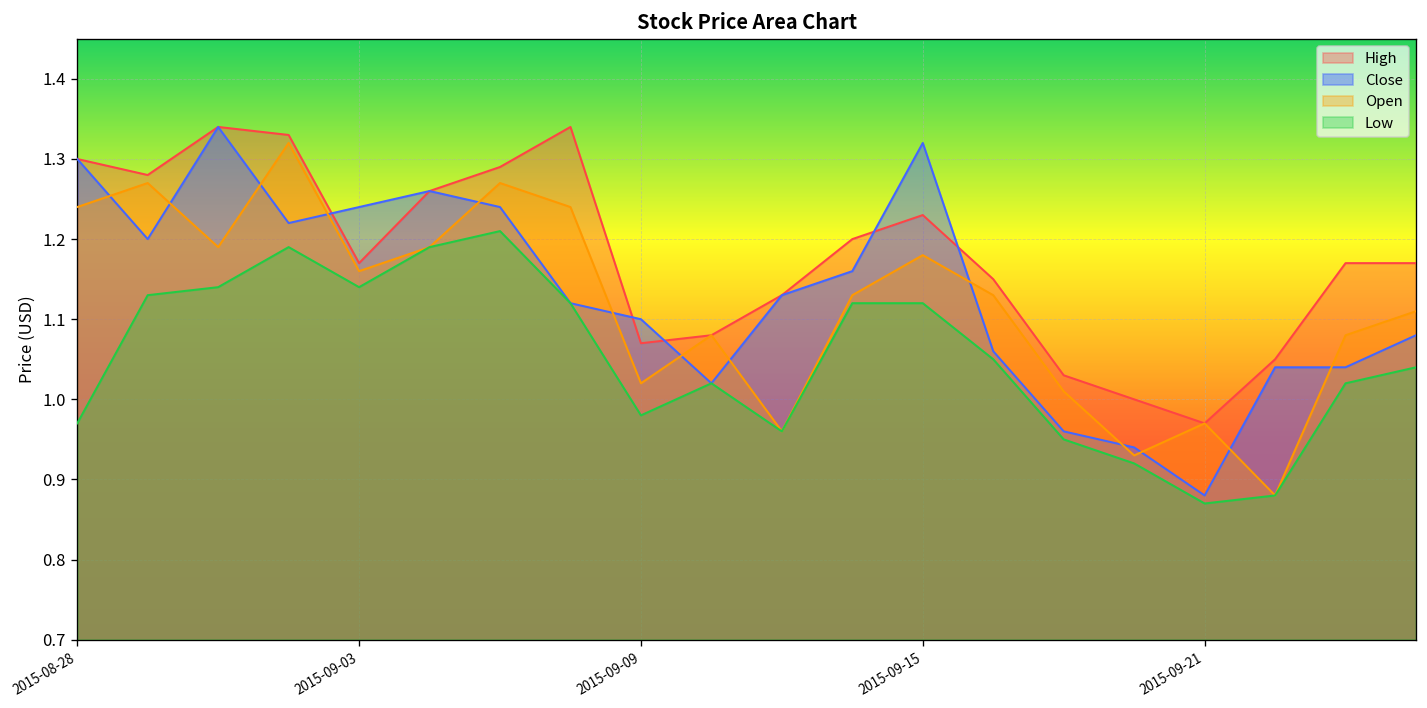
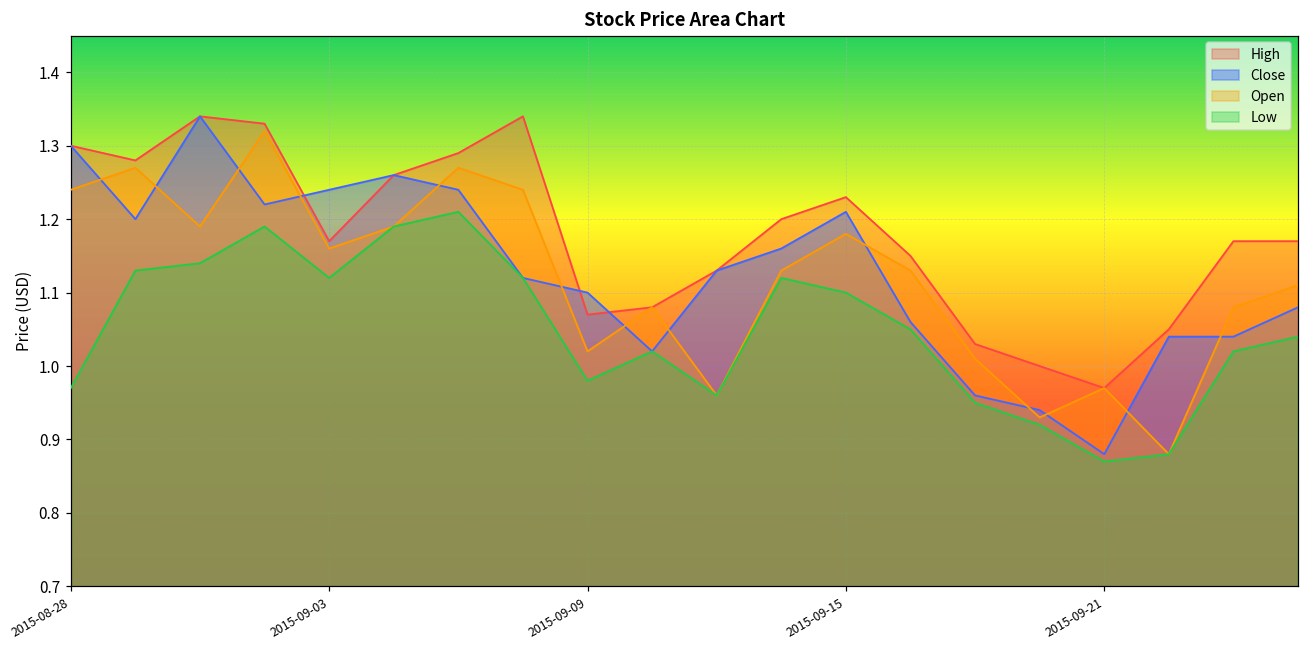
  {
    "Close": {
      "2015-09-03": 1.24,
      "2015-09-09": 1.10,
-     "2015-09-15": 1.32,
+     "2015-09-15": 1.21,
      "2015-09-21": 0.88
    },
    "Low": {
      "2015-08-28": 0.97,
-     "2015-09-03": 1.14,
+     "2015-09-03": 1.12,
      "2015-09-09": 0.98,
-     "2015-09-15": 1.12,
+     "2015-09-15": 1.10,
      "2015-09-21": 0.87
    }
  }
